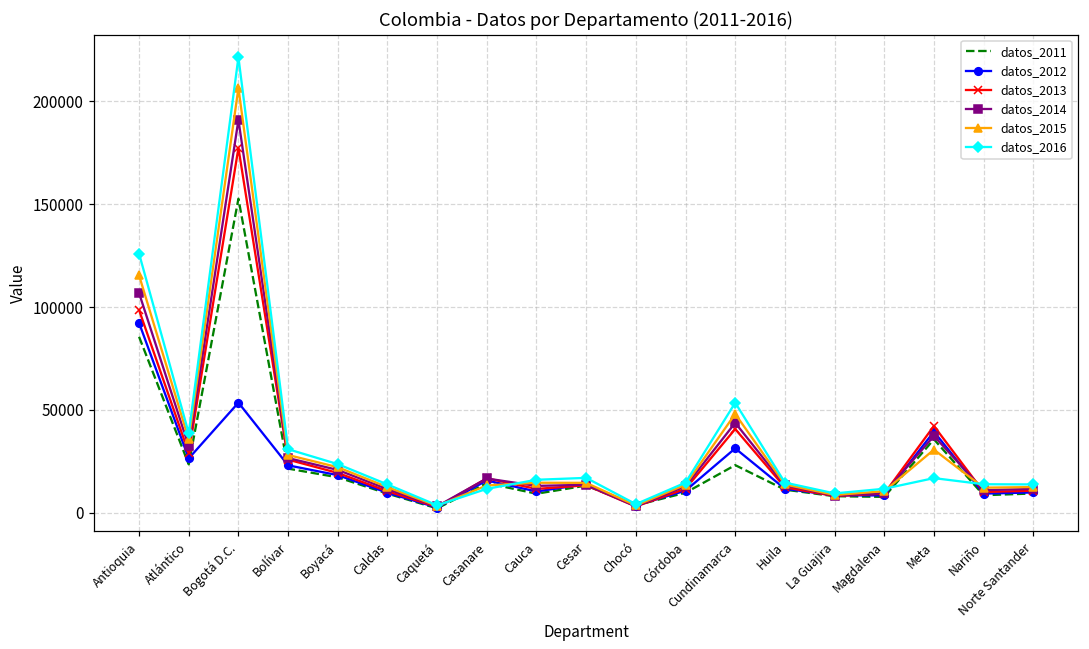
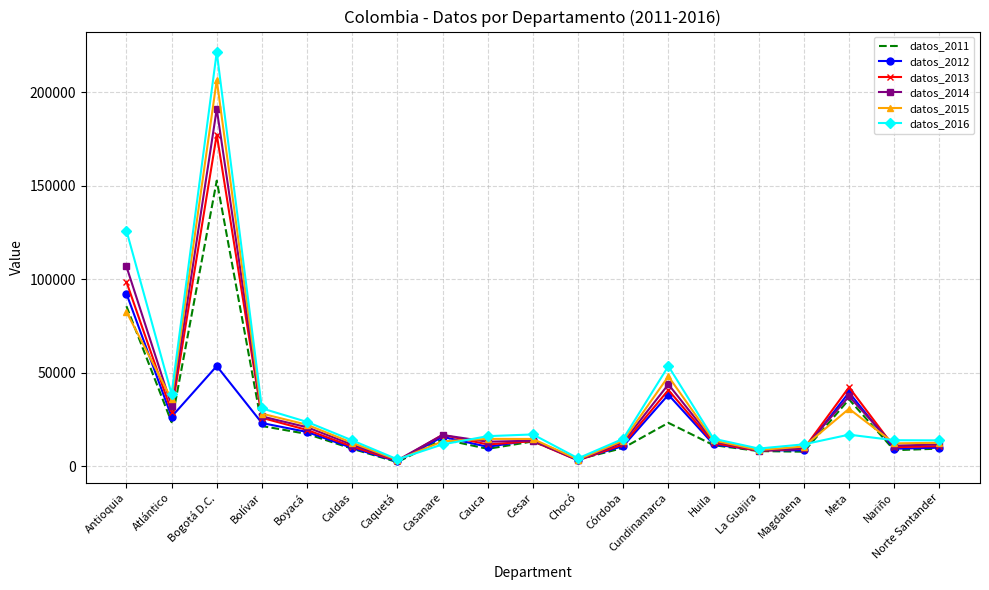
  {
    "datos_2011": {
      "Antioquia": 86000,
      "Atlántico": 24000,
      "Bogotá D.C.": 153000,
      "Bolívar": 21000,
      "Cundinamarca": 23000,
      "Meta": 36000
    },
    "datos_2012": {
      "Antioquia": 92000,
      "Atlántico": 26000,
      "Bogotá D.C.": 54000,
      "Bolívar": 23000,
-     "Cundinamarca": 31000,
+     "Cundinamarca": 38000,
      "Meta": 39000
    },
    "datos_2013": {
      "Antioquia": 99000,
      "Atlántico": 29000,
      "Bogotá D.C.": 177000,
      "Cundinamarca": 41000,
      "Meta": 42000
    },
    "datos_2014": {
      "Antioquia": 107000,
      "Atlántico": 32000,
      "Bogotá D.C.": 191000,
      "Cauca": 13000,
      "Cundinamarca": 44000,
      "Meta": 37000
    },
    "datos_2015": {
-     "Antioquia": 115000,
+     "Antioquia": 83000,
      "Atlántico": 36000,
      "Bogotá D.C.": 206000,
      "Bolívar": 28000,
      "Cauca": 15000,
      "Cundinamarca": 48000,
      "Meta": 31000
    },
    "datos_2016": {
      "Antioquia": 126000,
      "Atlántico": 39000,
      "Bogotá D.C.": 221000,
      "Bolívar": 31000,
      "Boyacá": 24000,
      "Casanare": 12000,
      "Cauca": 16000,
      "Cesar": 17000,
      "Cundinamarca": 54000,
      "Meta": 17000,
      "Nariño": 14000
    }
  }
